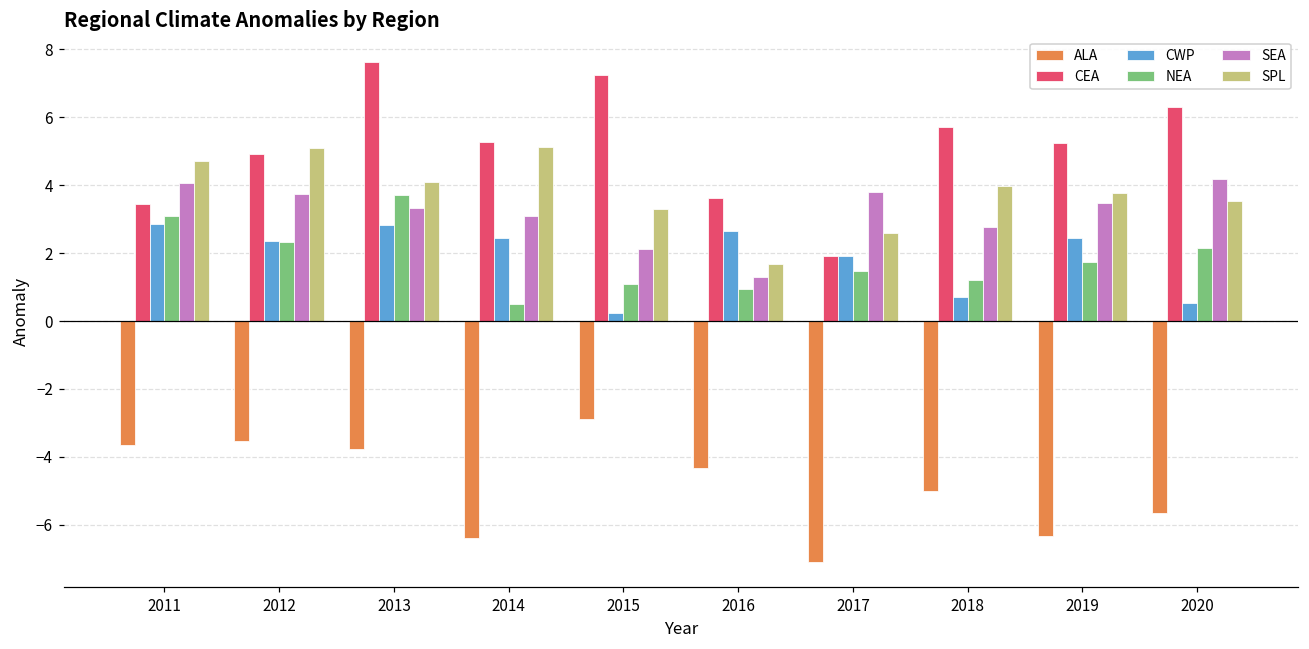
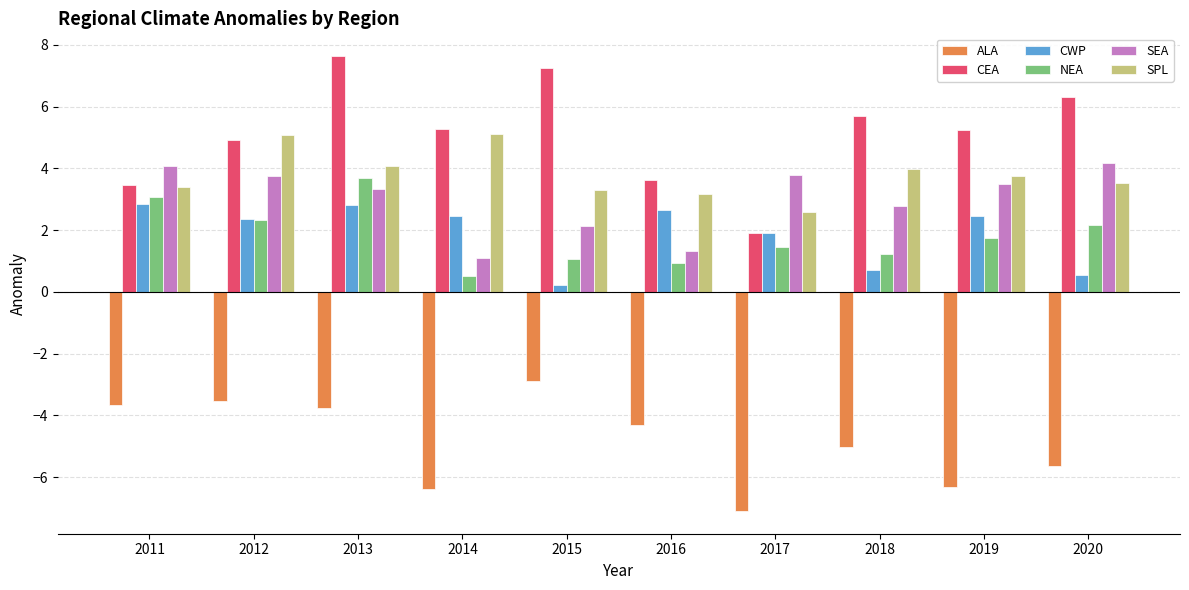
  {
    "ALA": {
      "2011": -3.7,
      "2012": -3.5,
      "2013": -3.8,
      "2014": -6.4,
      "2015": -2.9,
      "2016": -4.3,
      "2017": -7.1,
      "2018": -5.0,
      "2019": -6.3,
      "2020": -5.7
    },
    "CEA": {
      "2011": 3.5,
      "2012": 4.9,
      "2013": 7.6,
      "2014": 5.3,
      "2015": 7.3,
      "2016": 3.6,
      "2017": 1.9,
      "2018": 5.7,
      "2019": 5.2,
      "2020": 6.3
    },
    "CWP": {
      "2011": 2.9,
      "2012": 2.4,
      "2013": 2.8,
      "2014": 2.5,
      "2015": 0.2,
      "2016": 2.6,
      "2017": 1.9,
      "2018": 0.7,
      "2019": 2.5,
      "2020": 0.5
    },
    "NEA": {
      "2011": 3.1,
      "2012": 2.3,
      "2013": 3.7,
      "2014": 0.5,
      "2015": 1.1,
      "2016": 1.0,
      "2017": 1.5,
      "2018": 1.2,
      "2019": 1.7,
      "2020": 2.2
    },
    "SEA": {
      "2011": 4.1,
      "2012": 3.7,
      "2013": 3.3,
-     "2014": 3.1,
+     "2014": 1.1,
      "2015": 2.1,
      "2016": 1.3,
      "2017": 3.8,
      "2018": 2.8,
      "2019": 3.5,
      "2020": 4.2
    },
    "SPL": {
-     "2011": 4.7,
+     "2011": 3.4,
      "2012": 5.1,
      "2013": 4.1,
      "2014": 5.1,
      "2015": 3.3,
-     "2016": 1.7,
+     "2016": 3.2,
      "2017": 2.6,
      "2018": 4.0,
      "2019": 3.8,
      "2020": 3.5
    }
  }
